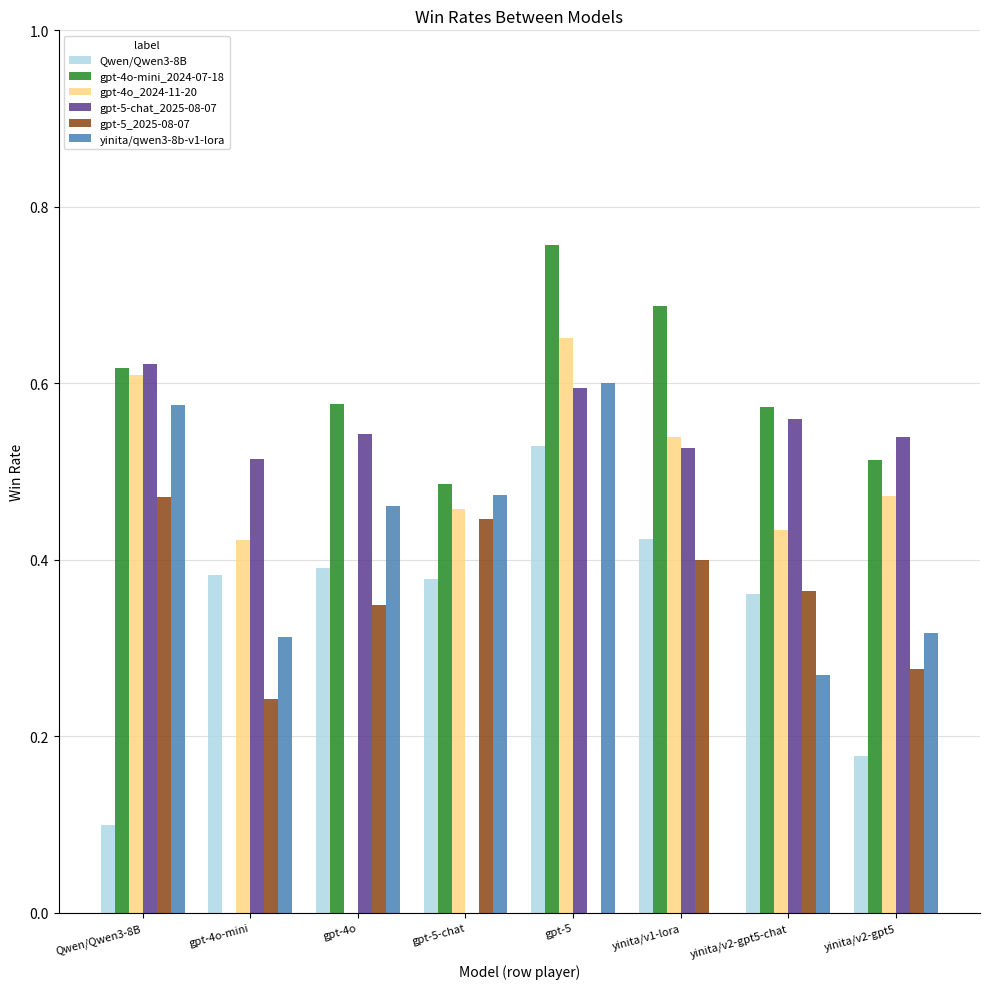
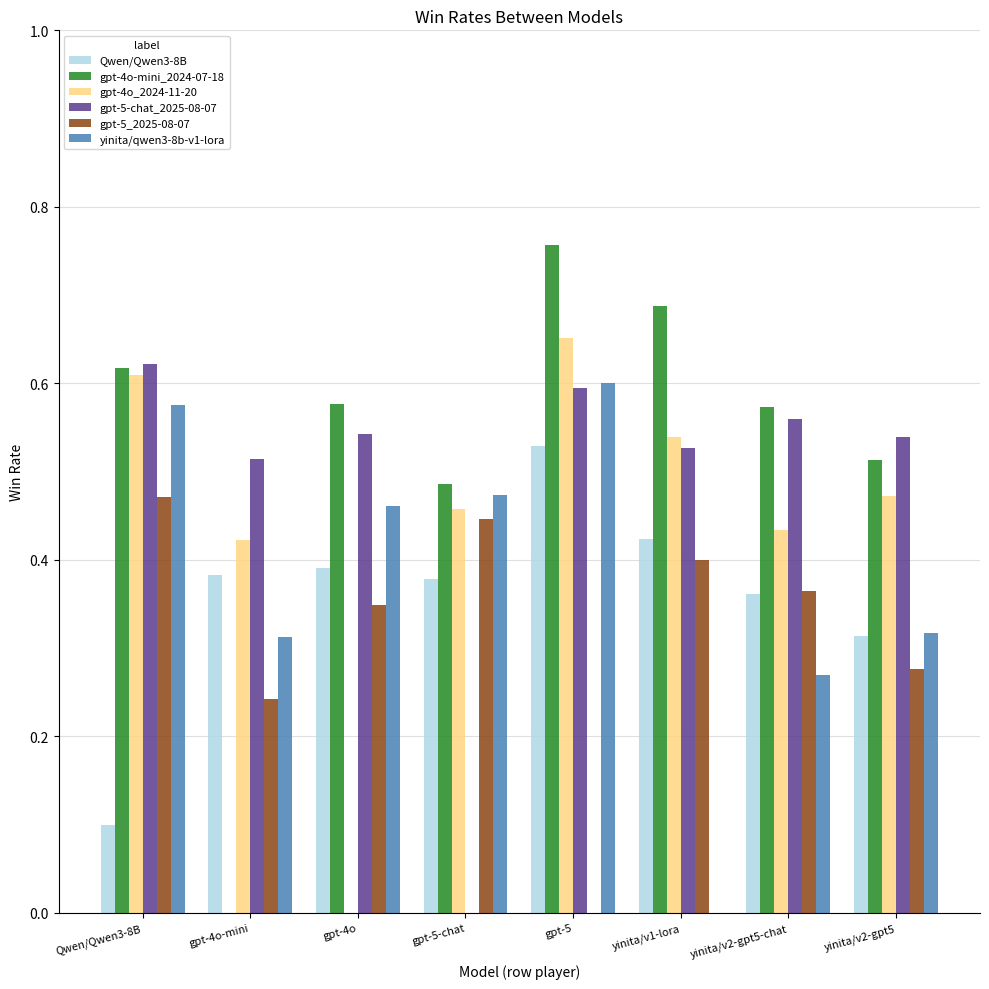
  {
    "Qwen/Qwen3-8B": {
      "Qwen/Qwen3-8B": 0.10,
      "gpt-4o-mini": 0.38,
      "gpt-4o": 0.39,
      "gpt-5-chat": 0.38,
      "gpt-5": 0.53,
      "yinita/v1-lora": 0.42,
      "yinita/v2-gpt5-chat": 0.36,
-     "yinita/v2-gpt5": 0.18
+     "yinita/v2-gpt5": 0.31
    },
    "gpt-4o-mini_2024-07-18": {
      "Qwen/Qwen3-8B": 0.62,
      "gpt-4o-mini": 0.00,
      "gpt-4o": 0.58,
      "gpt-5-chat": 0.49,
      "gpt-5": 0.76,
      "yinita/v1-lora": 0.69,
      "yinita/v2-gpt5-chat": 0.57,
      "yinita/v2-gpt5": 0.51
    },
    "gpt-4o_2024-11-20": {
      "Qwen/Qwen3-8B": 0.61,
      "gpt-4o-mini": 0.42,
      "gpt-4o": 0.00,
      "gpt-5-chat": 0.46,
      "gpt-5": 0.65,
      "yinita/v1-lora": 0.54,
      "yinita/v2-gpt5-chat": 0.43,
      "yinita/v2-gpt5": 0.47
    },
    "gpt-5-chat_2025-08-07": {
      "Qwen/Qwen3-8B": 0.62,
      "gpt-4o-mini": 0.51,
      "gpt-4o": 0.54,
      "gpt-5-chat": 0.00,
      "gpt-5": 0.59,
      "yinita/v1-lora": 0.53,
      "yinita/v2-gpt5-chat": 0.56,
      "yinita/v2-gpt5": 0.54
    },
    "gpt-5_2025-08-07": {
      "Qwen/Qwen3-8B": 0.47,
      "gpt-4o-mini": 0.24,
      "gpt-4o": 0.35,
      "gpt-5-chat": 0.45,
      "gpt-5": 0.00,
      "yinita/v1-lora": 0.40,
      "yinita/v2-gpt5-chat": 0.36,
      "yinita/v2-gpt5": 0.28
    },
    "yinita/qwen3-8b-v1-lora": {
      "Qwen/Qwen3-8B": 0.58,
      "gpt-4o-mini": 0.31,
      "gpt-4o": 0.46,
      "gpt-5-chat": 0.47,
      "gpt-5": 0.60,
      "yinita/v1-lora": 0.00,
      "yinita/v2-gpt5-chat": 0.27,
      "yinita/v2-gpt5": 0.32
    }
  }
